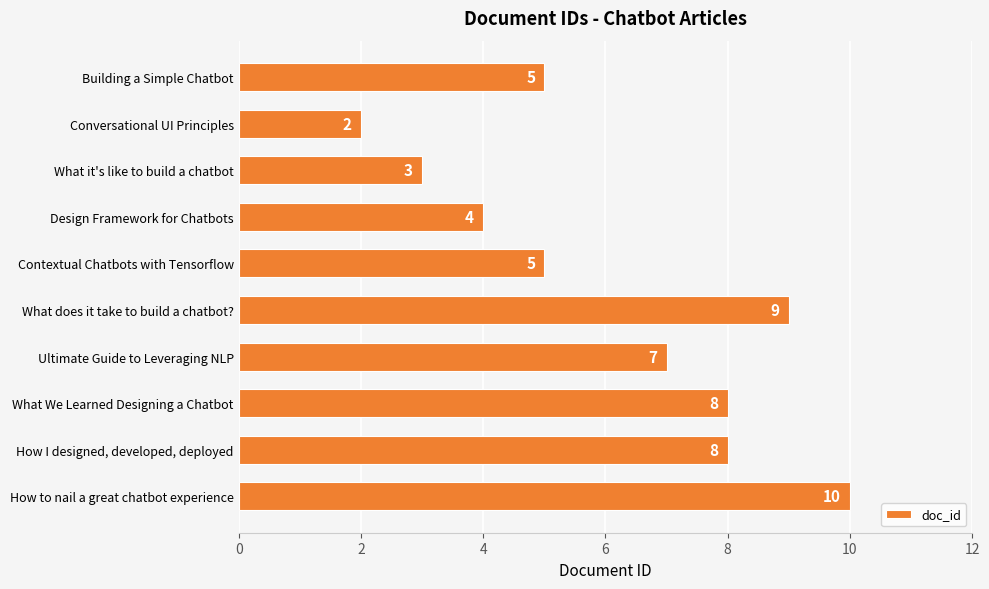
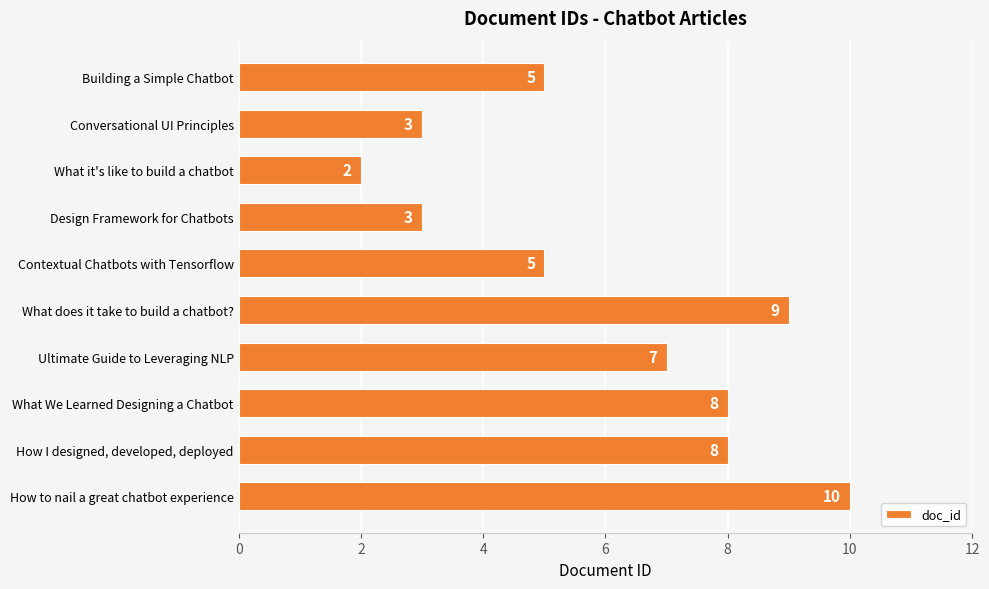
  {
    "Building a Simple Chatbot": 5,
-   "Conversational UI Principles": 2,
-   "What it's like to build a chatbot": 3,
-   "Design Framework for Chatbots": 4,
+   "Conversational UI Principles": 3,
+   "What it's like to build a chatbot": 2,
+   "Design Framework for Chatbots": 3,
    "Contextual Chatbots with Tensorflow": 5,
    "What does it take to build a chatbot?": 9,
    "Ultimate Guide to Leveraging NLP": 7,
    "What We Learned Designing a Chatbot": 8,
    "How I designed, developed, deployed": 8,
    "How to nail a great chatbot experience": 10
  }
